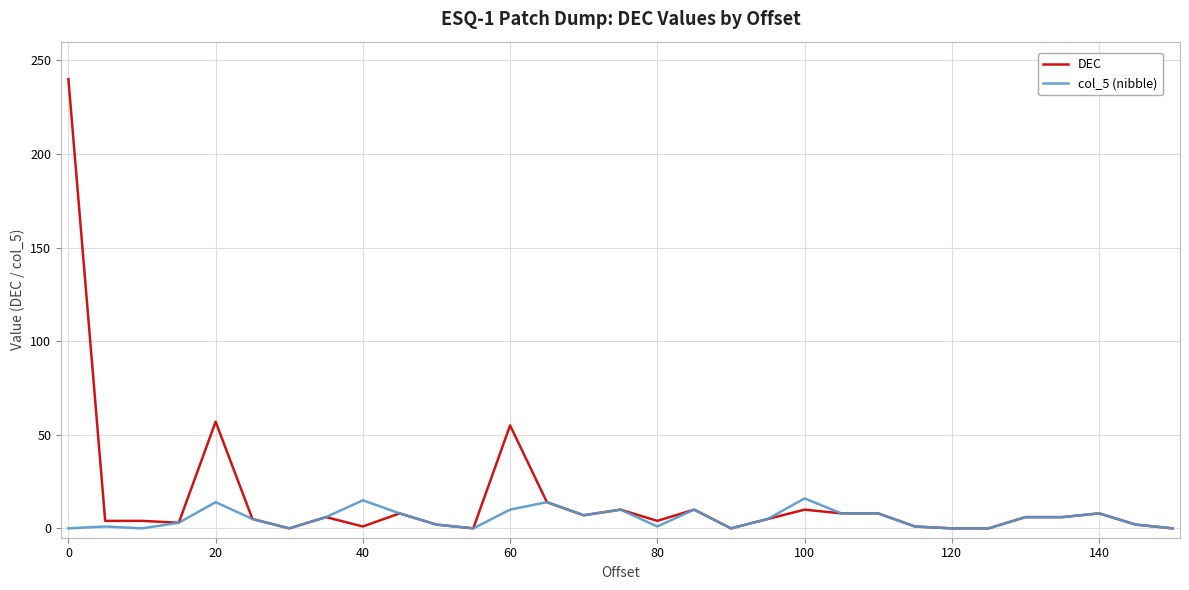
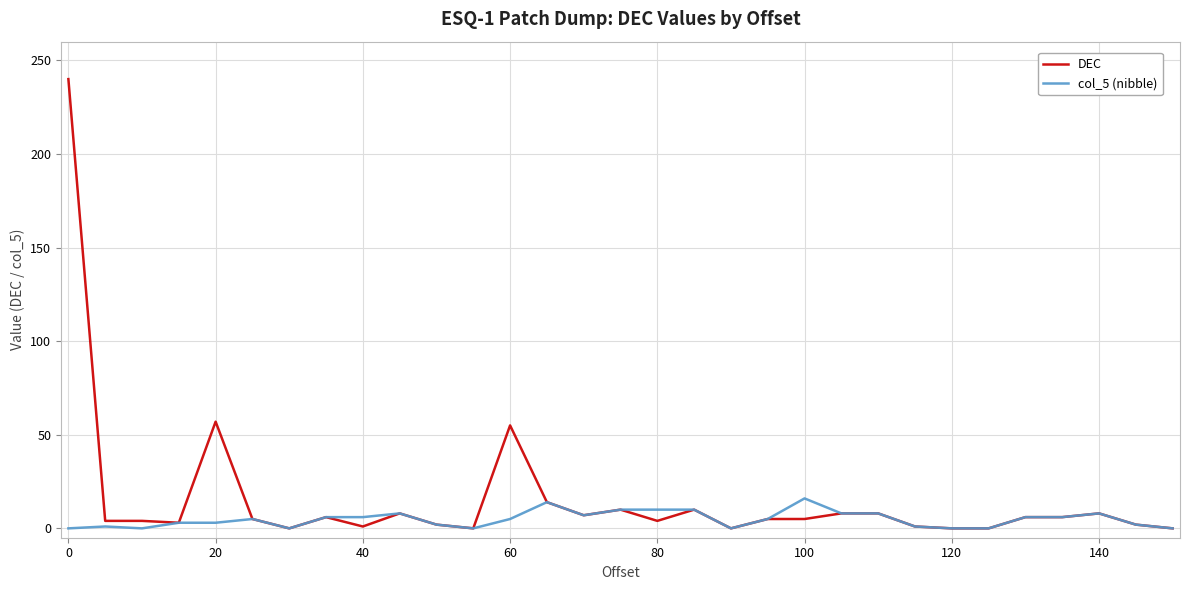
  {
    "DEC": {
      "0": 240,
      "20": 57,
      "40": 1,
      "60": 55,
      "80": 4,
-     "100": 10
+     "100": 5
    },
    "col_5 (nibble)": {
      "0": 0,
-     "20": 14,
-     "40": 15,
-     "60": 10,
-     "80": 1,
+     "20": 3,
+     "40": 6,
+     "60": 5,
+     "80": 10,
      "100": 16
    }
  }
